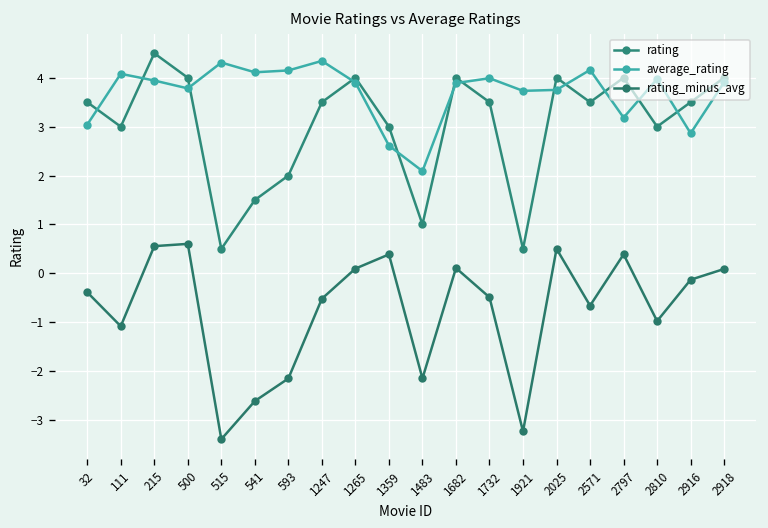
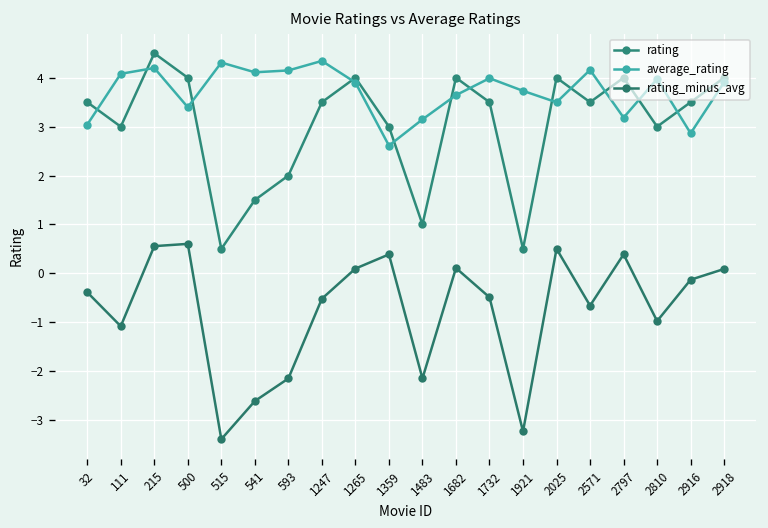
  {
    "average_rating": {
      "32": 3.0,
      "111": 4.1,
-     "215": 3.9,
-     "500": 3.8,
+     "215": 4.2,
+     "500": 3.4,
      "515": 4.3,
      "541": 4.1,
      "593": 4.1,
      "1247": 4.3,
      "1265": 3.9,
      "1359": 2.6,
-     "1483": 2.1,
-     "1682": 3.9,
+     "1483": 3.1,
+     "1682": 3.6,
      "1732": 4.0,
      "1921": 3.7,
-     "2025": 3.8,
+     "2025": 3.5,
      "2571": 4.2,
      "2797": 3.2,
      "2916": 2.9
    }
  }
